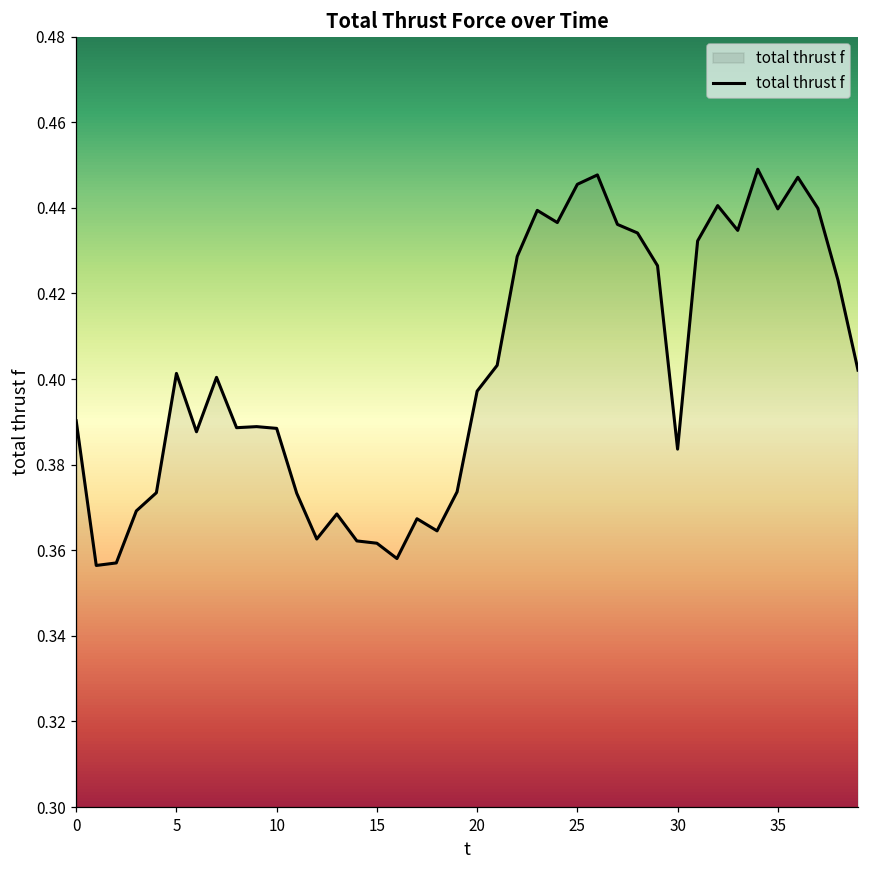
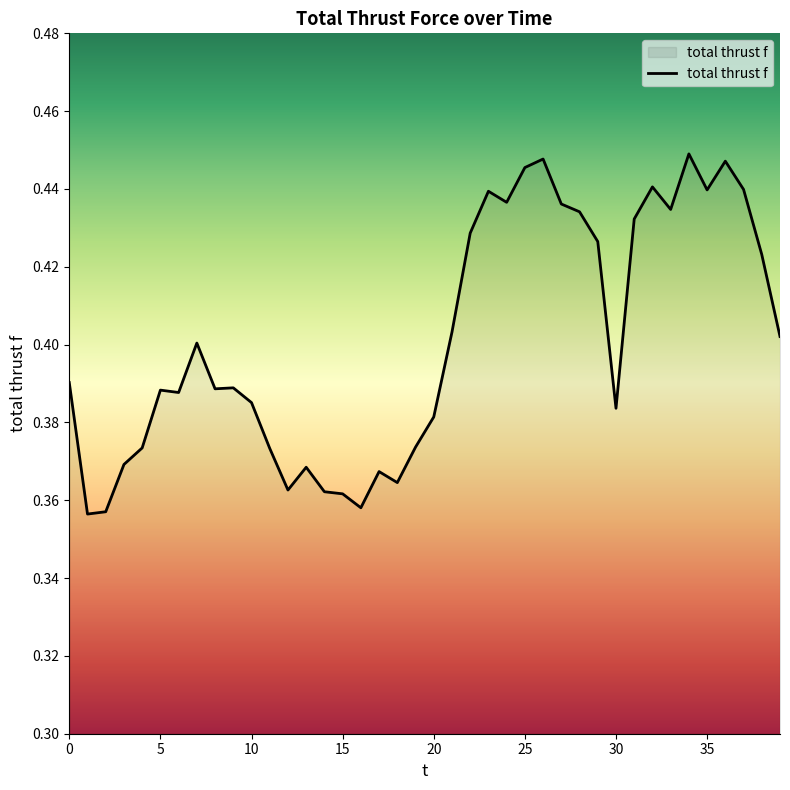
  {
    "0": 0.390,
-   "5": 0.401,
-   "10": 0.388,
+   "5": 0.388,
+   "10": 0.385,
    "15": 0.362,
-   "20": 0.397,
+   "20": 0.381,
    "25": 0.446,
    "30": 0.384,
    "35": 0.440
  }
